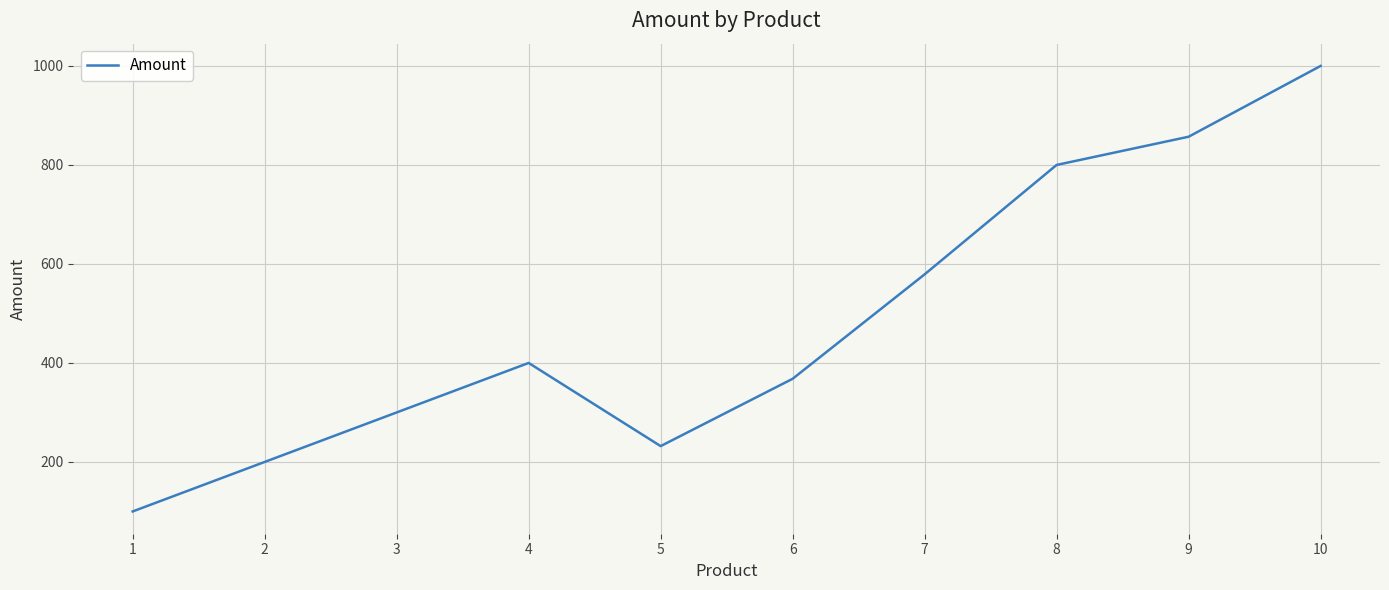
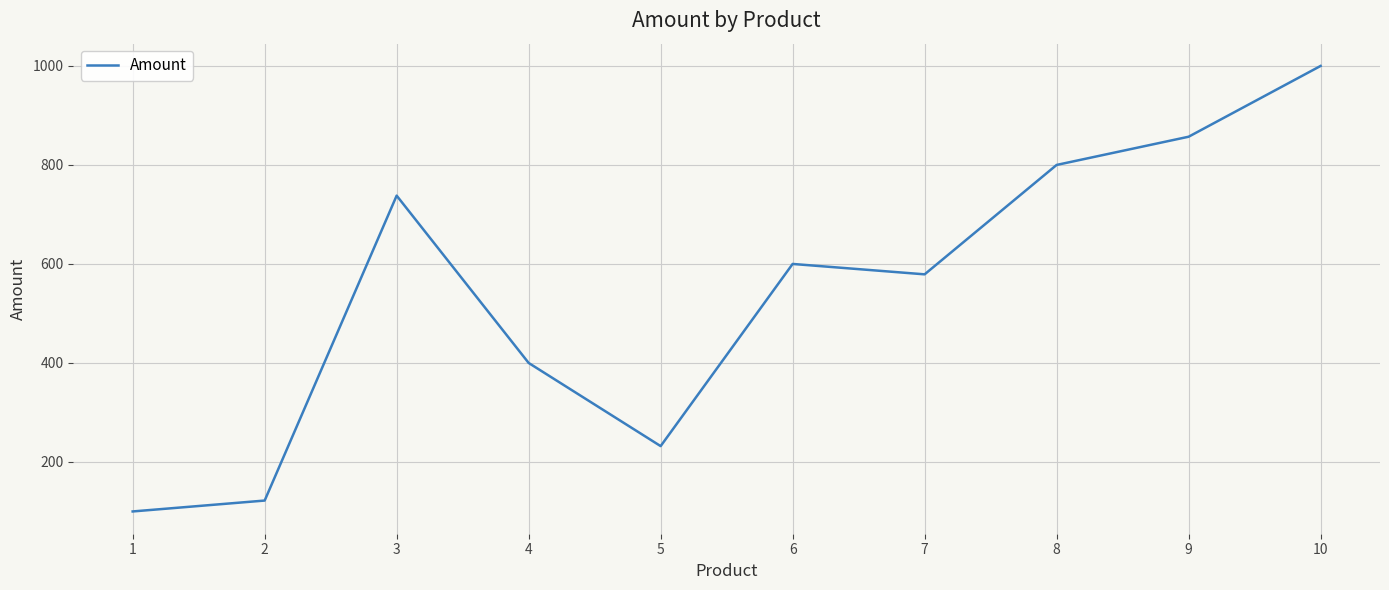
  {
    "1": 100,
-   "2": 200,
-   "3": 300,
+   "2": 120,
+   "3": 740,
    "4": 400,
    "5": 230,
-   "6": 370,
+   "6": 600,
    "7": 580,
    "8": 800,
    "9": 860,
    "10": 1000
  }
